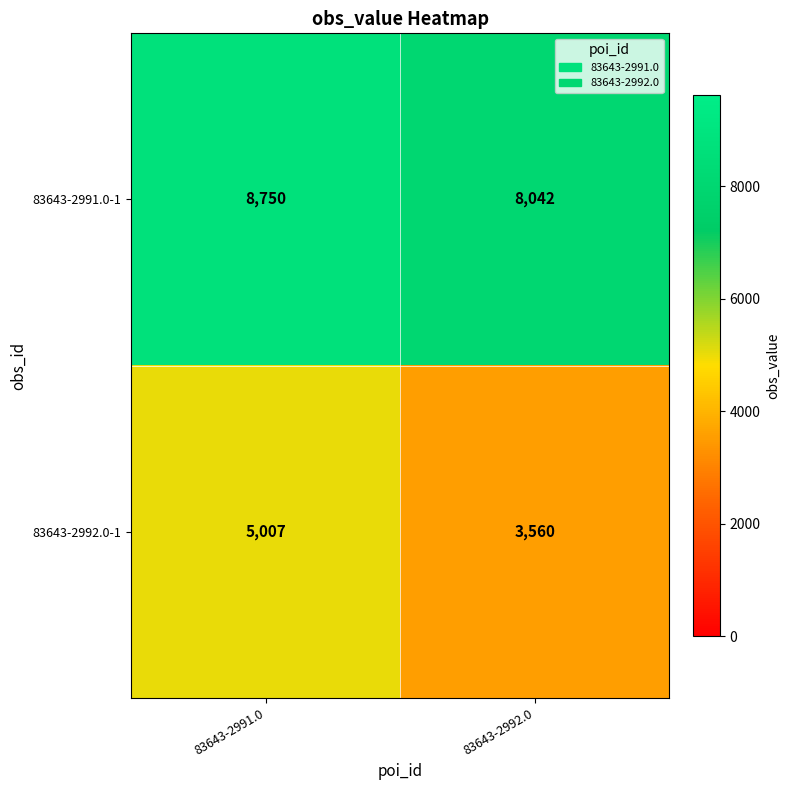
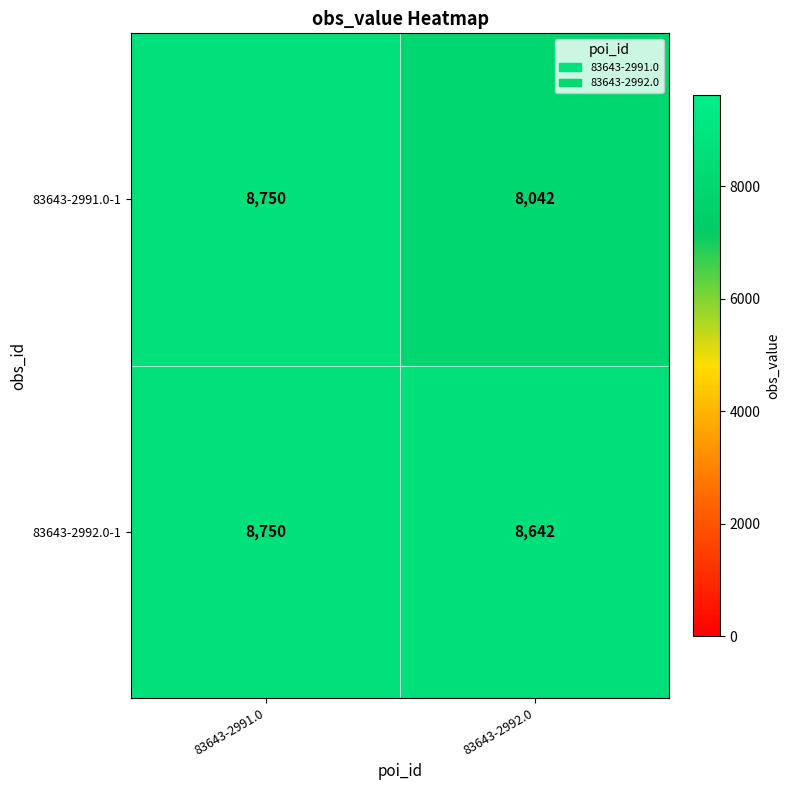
  {
    "83643-2991.0-1": {
      "83643-2991.0": "8,750",
      "83643-2992.0": "8,042"
    },
    "83643-2992.0-1": {
-     "83643-2991.0": "5,007",
-     "83643-2992.0": "3,560"
+     "83643-2991.0": "8,750",
+     "83643-2992.0": "8,642"
    }
  }
